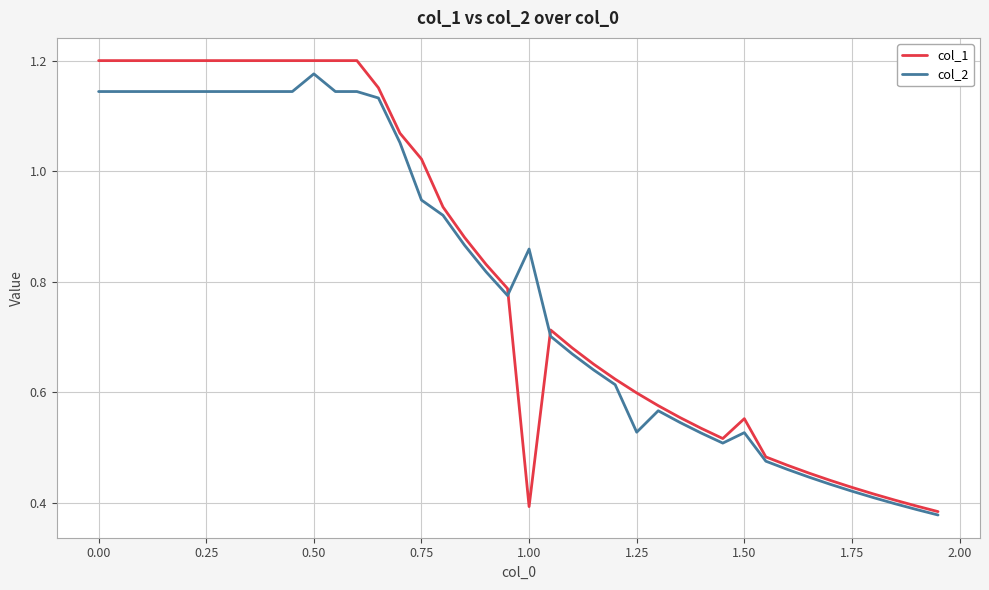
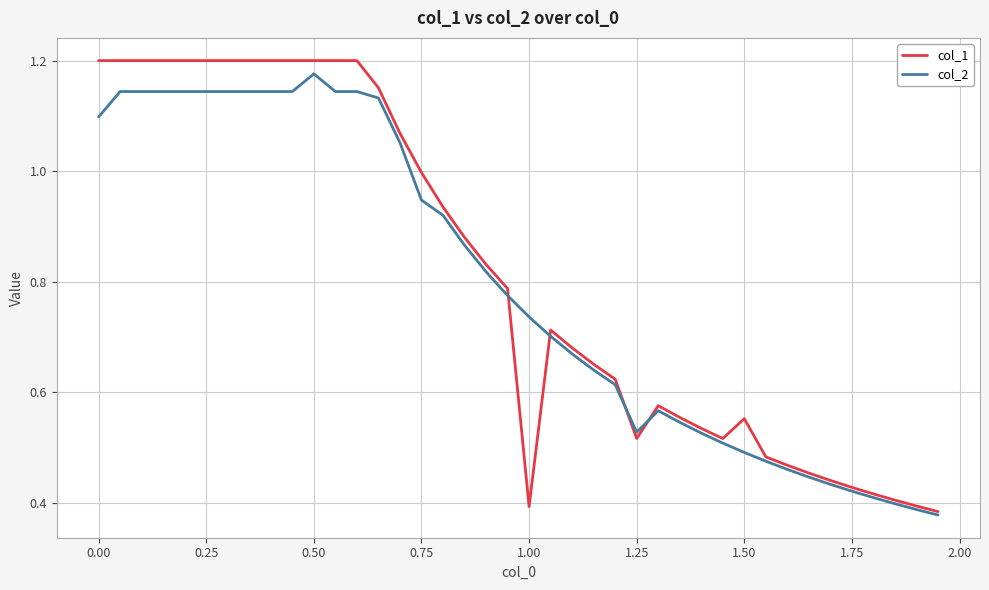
  {
    "col_1": {
      "0.00": 1.20,
      "0.25": 1.20,
      "0.50": 1.20,
-     "0.75": 1.02,
+     "0.75": 1.00,
      "1.00": 0.39,
-     "1.25": 0.60,
+     "1.25": 0.52,
      "1.50": 0.55,
      "1.75": 0.43
    },
    "col_2": {
-     "0.00": 1.14,
+     "0.00": 1.10,
      "0.25": 1.14,
      "0.50": 1.18,
      "0.75": 0.95,
-     "1.00": 0.86,
+     "1.00": 0.74,
      "1.25": 0.53,
-     "1.50": 0.53,
+     "1.50": 0.49,
      "1.75": 0.42
    }
  }
